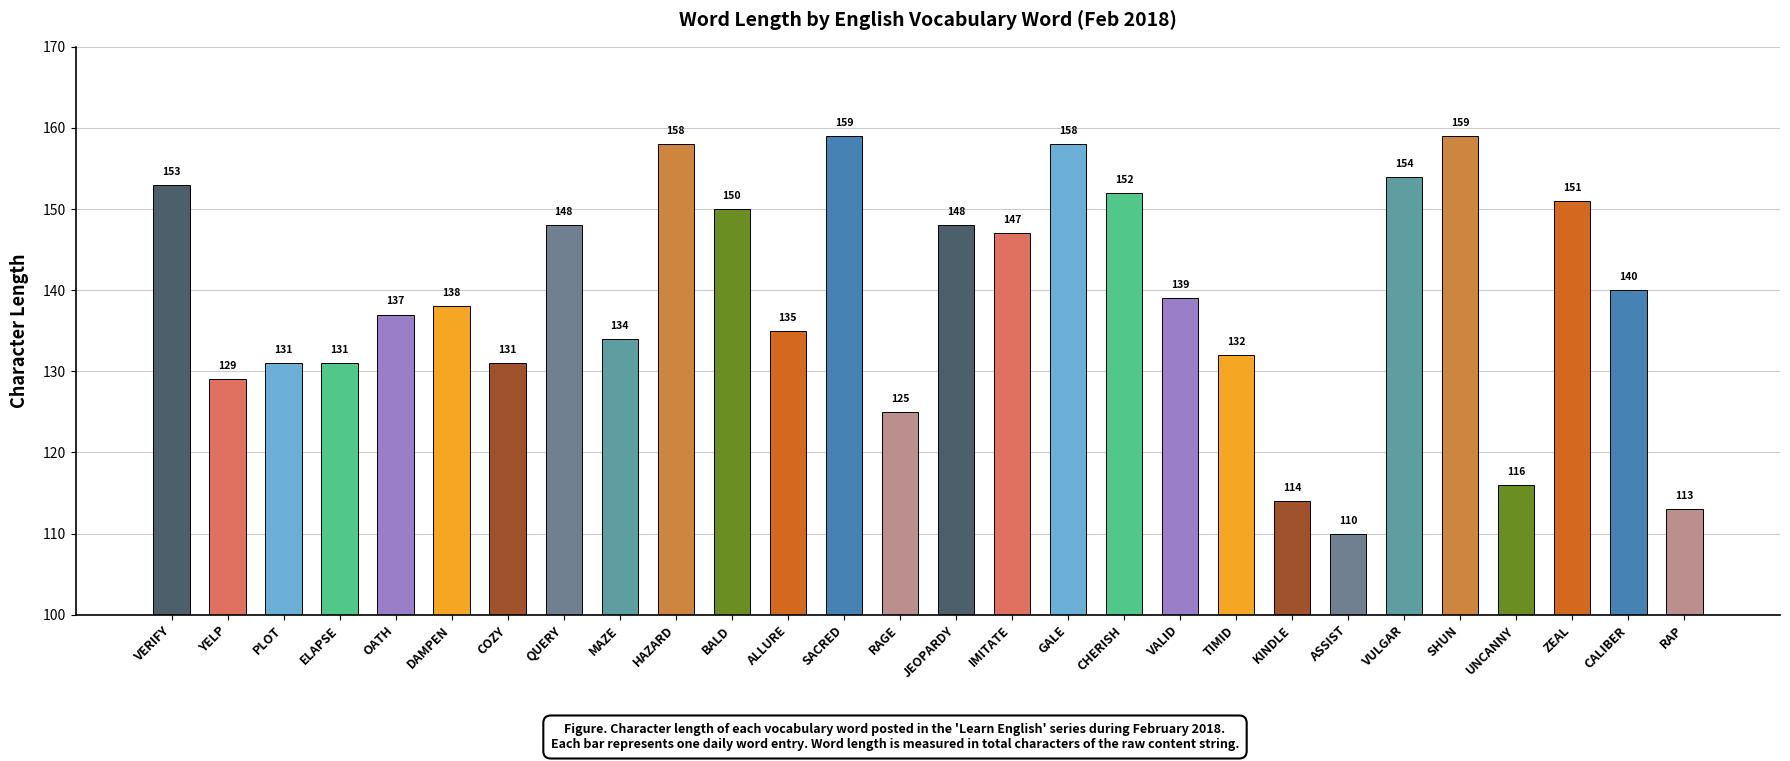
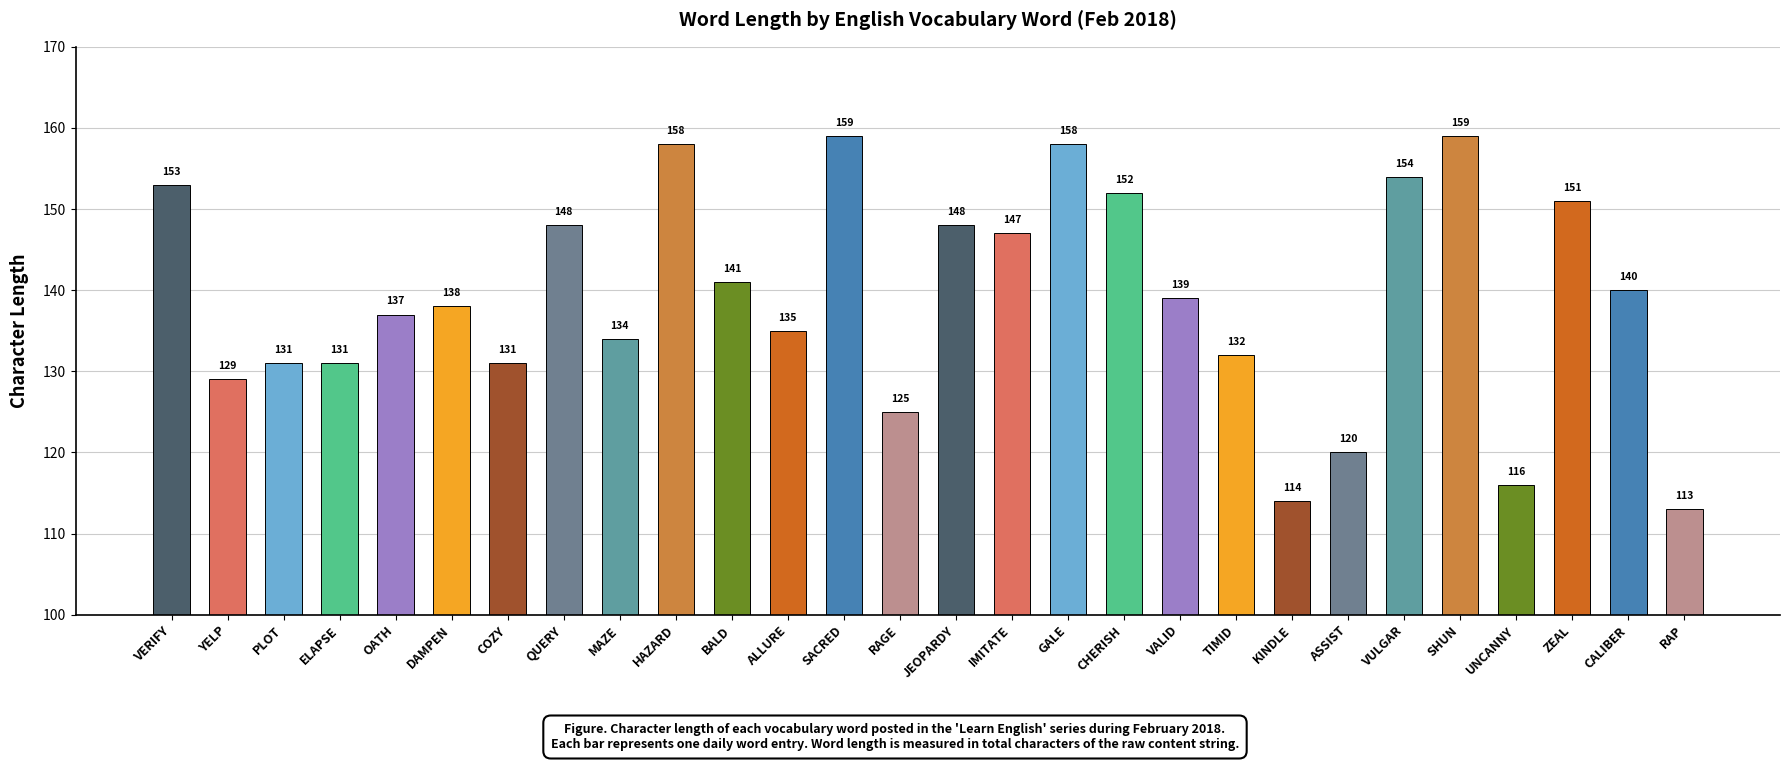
  {
    "VERIFY": 153,
    "YELP": 129,
    "PLOT": 131,
    "ELAPSE": 131,
    "OATH": 137,
    "DAMPEN": 138,
    "COZY": 131,
    "QUERY": 148,
    "MAZE": 134,
    "HAZARD": 158,
-   "BALD": 150,
+   "BALD": 141,
    "ALLURE": 135,
    "SACRED": 159,
    "RAGE": 125,
    "JEOPARDY": 148,
    "IMITATE": 147,
    "GALE": 158,
    "CHERISH": 152,
    "VALID": 139,
    "TIMID": 132,
    "KINDLE": 114,
-   "ASSIST": 110,
+   "ASSIST": 120,
    "VULGAR": 154,
    "SHUN": 159,
    "UNCANNY": 116,
    "ZEAL": 151,
    "CALIBER": 140,
    "RAP": 113
  }
